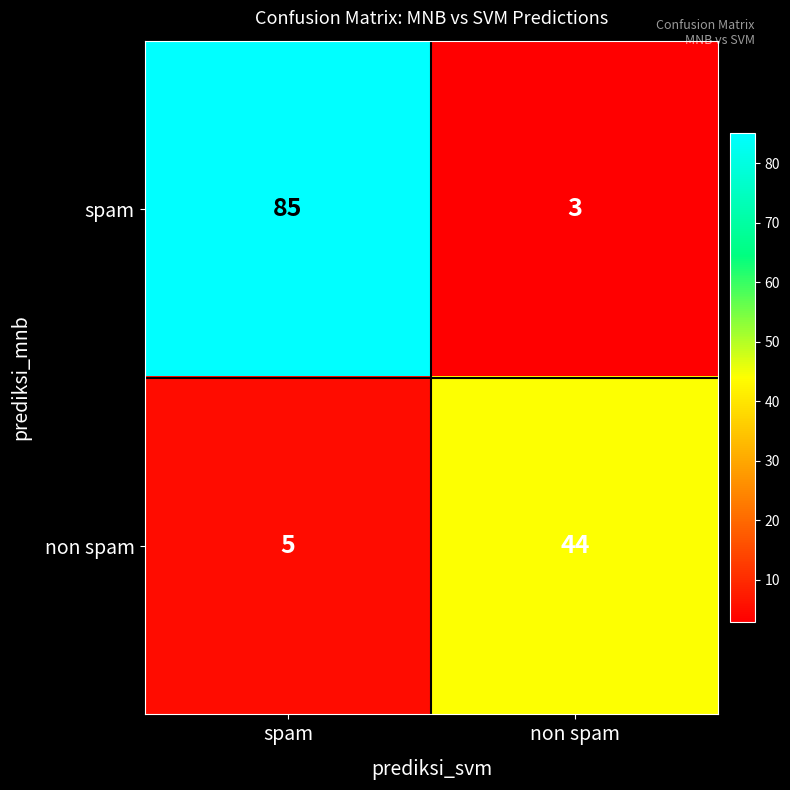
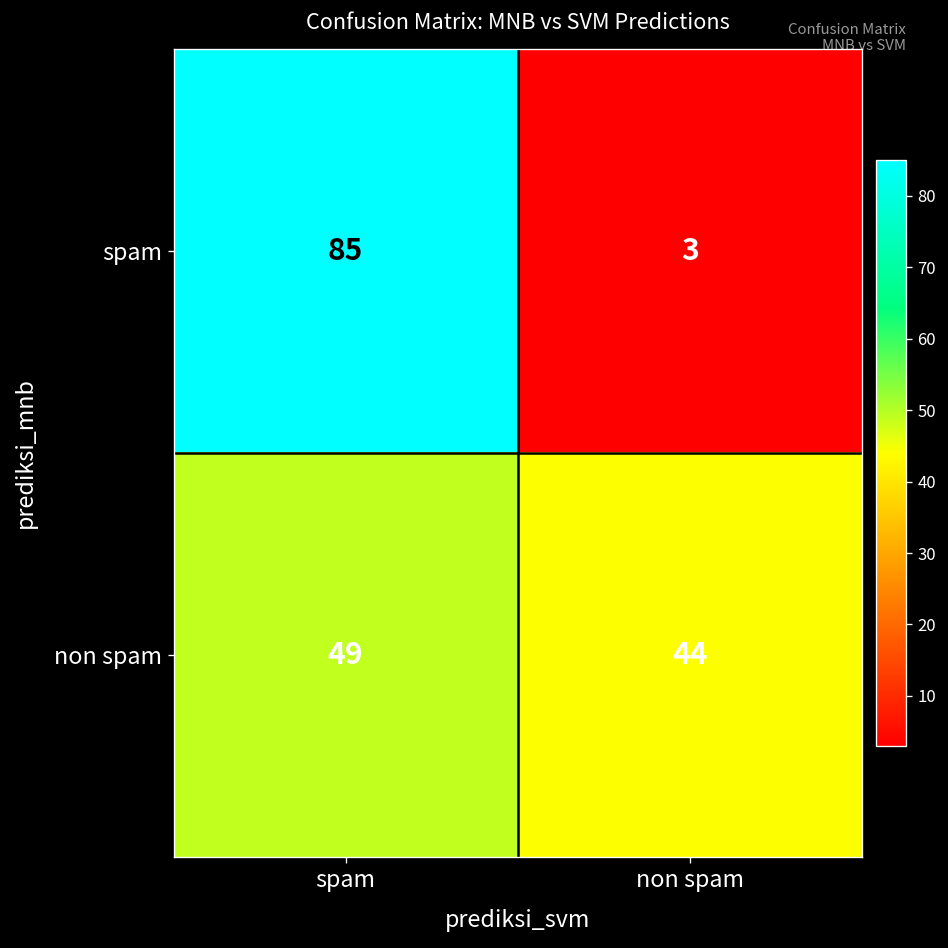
  {
    "spam": {
      "spam": 85,
      "non spam": 3
    },
    "non spam": {
-     "spam": 5,
+     "spam": 49,
      "non spam": 44
    }
  }
